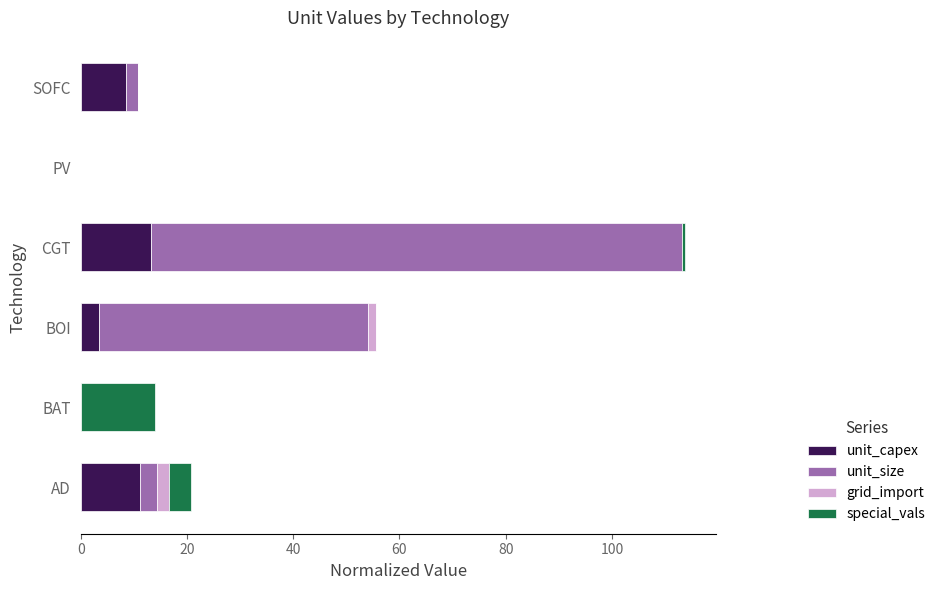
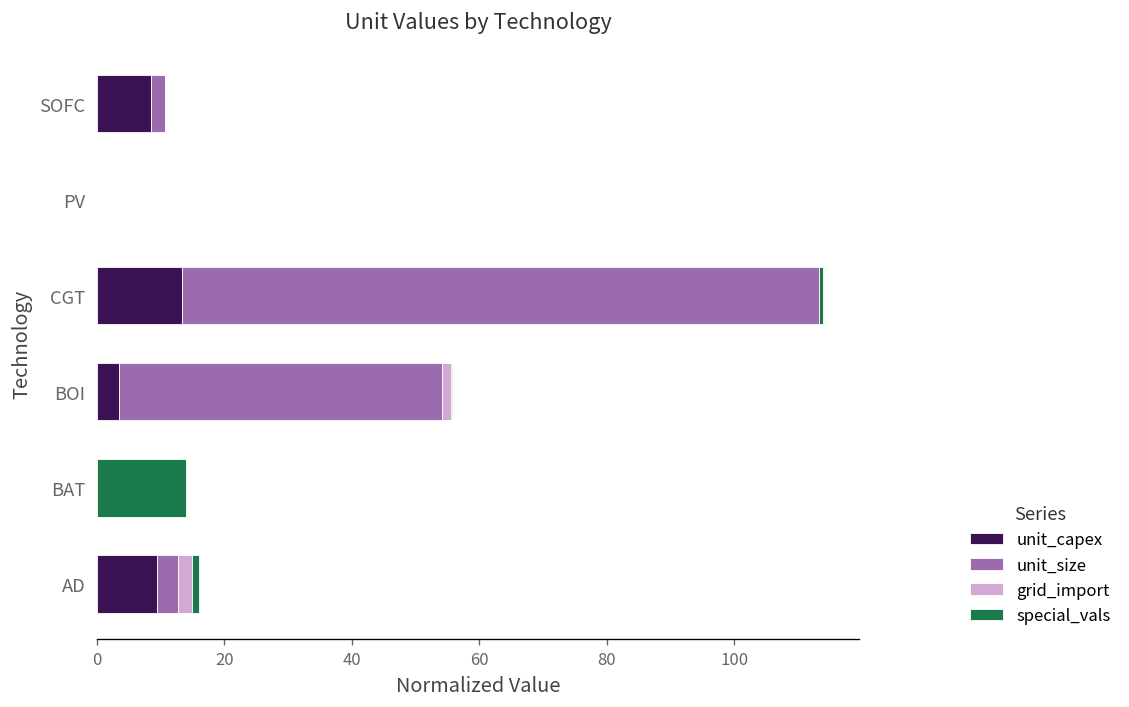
  {
    "unit_capex": {
      "SOFC": 8,
      "PV": 0,
      "CGT": 13,
      "BOI": 3,
      "BAT": 0,
-     "AD": 11
+     "AD": 9
    },
    "unit_size": {
      "SOFC": 2,
      "PV": 0,
      "CGT": 100,
      "BOI": 51,
      "BAT": 0,
      "AD": 3
    },
    "grid_import": {
      "SOFC": 0,
      "PV": 0,
      "CGT": 0,
      "BOI": 1,
      "BAT": 0,
      "AD": 2
    },
    "special_vals": {
      "CGT": 1,
      "BAT": 14,
-     "AD": 4
+     "AD": 1
    }
  }
